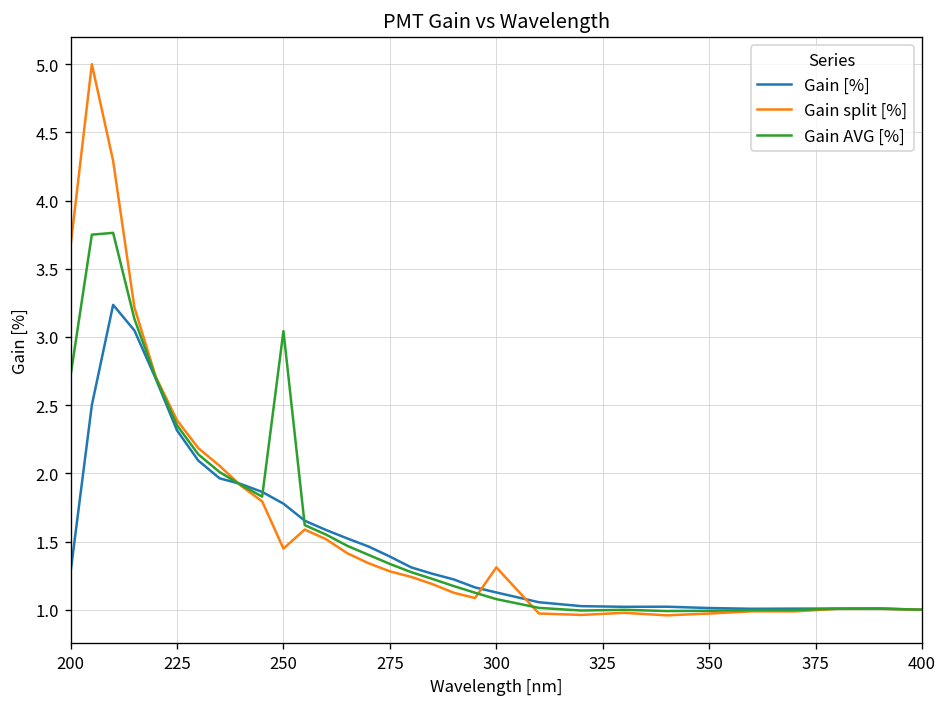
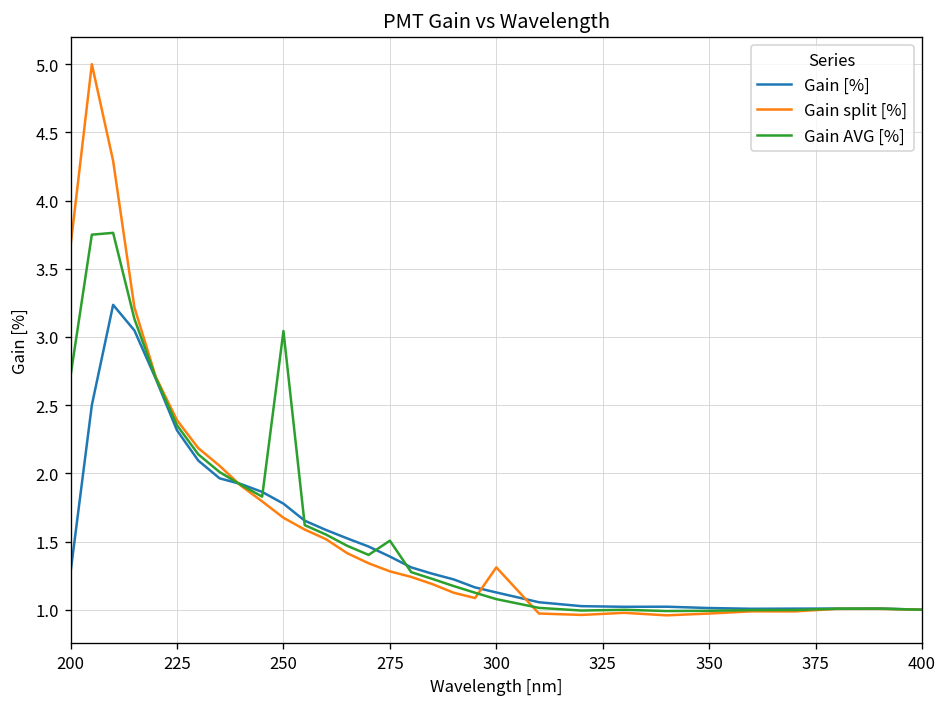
  {
    "Gain [%]": {
      "200": 1.28,
      "225": 2.32,
      "250": 1.78,
      "275": 1.39,
      "300": 1.13
    },
    "Gain split [%]": {
      "200": 3.67,
      "225": 2.39,
-     "250": 1.45,
+     "250": 1.67,
      "275": 1.28,
      "300": 1.31
    },
    "Gain AVG [%]": {
      "200": 2.71,
      "225": 2.35,
      "250": 3.04,
-     "275": 1.34,
+     "275": 1.51,
      "300": 1.08
    }
  }
